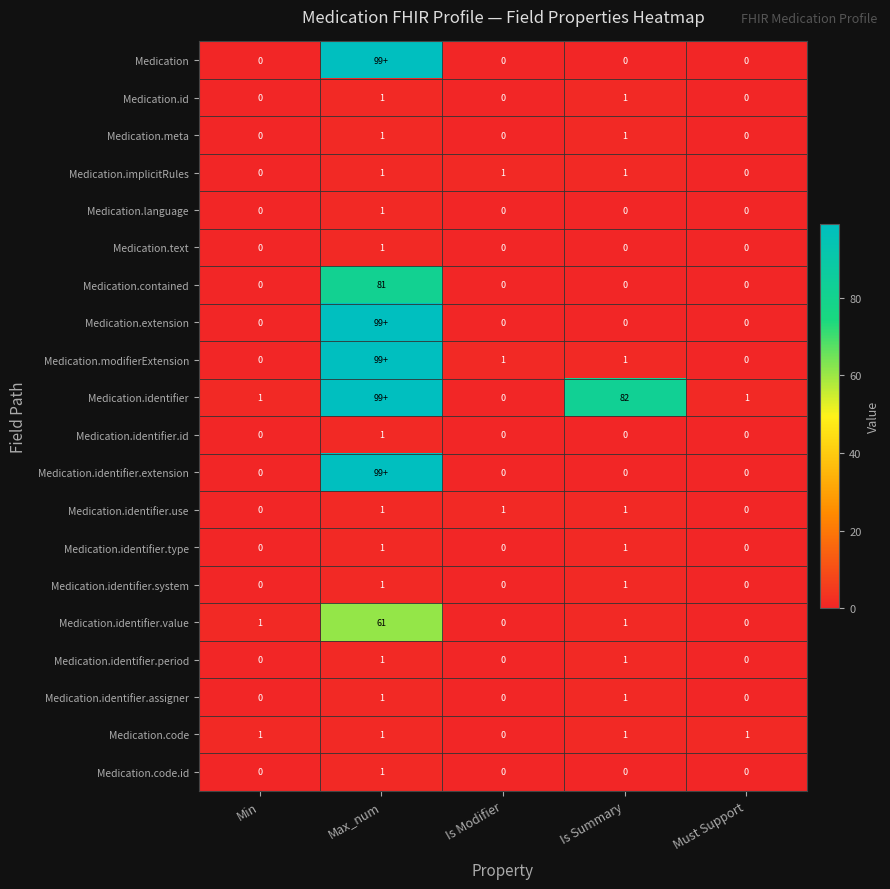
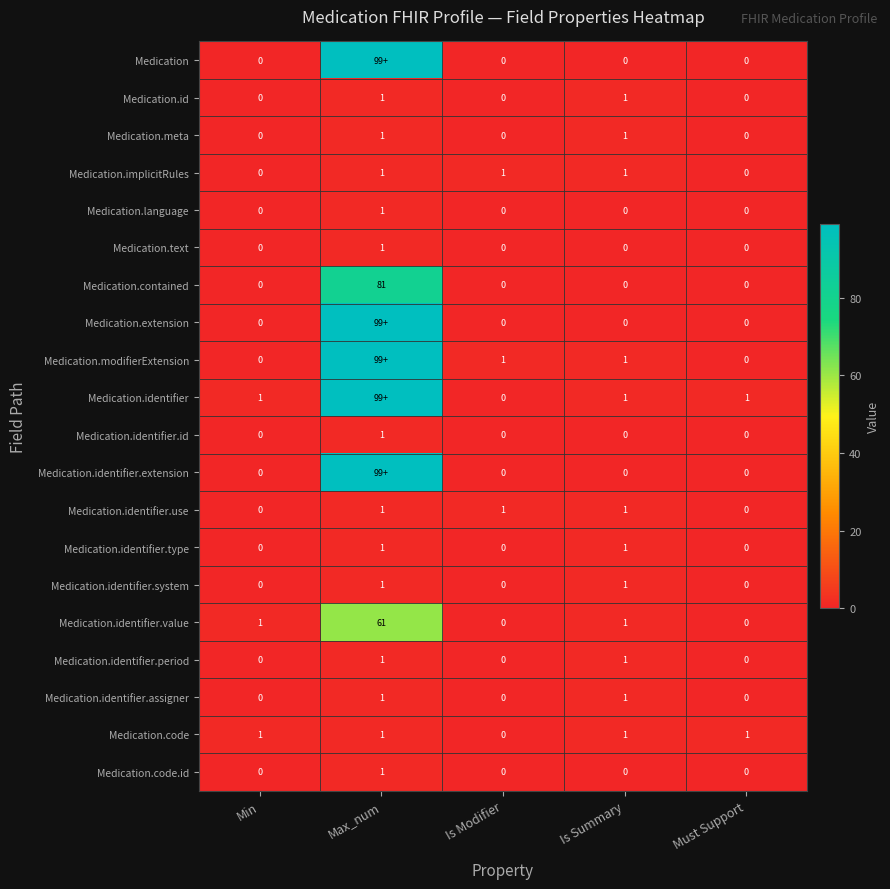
  {
    "Medication": {
      "Min": "0",
      "Max_num": "99+",
      "Is Modifier": "0",
      "Is Summary": "0",
      "Must Support": "0"
    },
    "Medication.id": {
      "Min": "0",
      "Max_num": "1",
      "Is Modifier": "0",
      "Is Summary": "1",
      "Must Support": "0"
    },
    "Medication.meta": {
      "Min": "0",
      "Max_num": "1",
      "Is Modifier": "0",
      "Is Summary": "1",
      "Must Support": "0"
    },
    "Medication.implicitRules": {
      "Min": "0",
      "Max_num": "1",
      "Is Modifier": "1",
      "Is Summary": "1",
      "Must Support": "0"
    },
    "Medication.language": {
      "Min": "0",
      "Max_num": "1",
      "Is Modifier": "0",
      "Is Summary": "0",
      "Must Support": "0"
    },
    "Medication.text": {
      "Min": "0",
      "Max_num": "1",
      "Is Modifier": "0",
      "Is Summary": "0",
      "Must Support": "0"
    },
    "Medication.contained": {
      "Min": "0",
      "Max_num": "81",
      "Is Modifier": "0",
      "Is Summary": "0",
      "Must Support": "0"
    },
    "Medication.extension": {
      "Min": "0",
      "Max_num": "99+",
      "Is Modifier": "0",
      "Is Summary": "0",
      "Must Support": "0"
    },
    "Medication.modifierExtension": {
      "Min": "0",
      "Max_num": "99+",
      "Is Modifier": "1",
      "Is Summary": "1",
      "Must Support": "0"
    },
    "Medication.identifier": {
      "Min": "1",
      "Max_num": "99+",
      "Is Modifier": "0",
-     "Is Summary": "82",
+     "Is Summary": "1",
      "Must Support": "1"
    },
    "Medication.identifier.id": {
      "Min": "0",
      "Max_num": "1",
      "Is Modifier": "0",
      "Is Summary": "0",
      "Must Support": "0"
    },
    "Medication.identifier.extension": {
      "Min": "0",
      "Max_num": "99+",
      "Is Modifier": "0",
      "Is Summary": "0",
      "Must Support": "0"
    },
    "Medication.identifier.use": {
      "Min": "0",
      "Max_num": "1",
      "Is Modifier": "1",
      "Is Summary": "1",
      "Must Support": "0"
    },
    "Medication.identifier.type": {
      "Min": "0",
      "Max_num": "1",
      "Is Modifier": "0",
      "Is Summary": "1",
      "Must Support": "0"
    },
    "Medication.identifier.system": {
      "Min": "0",
      "Max_num": "1",
      "Is Modifier": "0",
      "Is Summary": "1",
      "Must Support": "0"
    },
    "Medication.identifier.value": {
      "Min": "1",
      "Max_num": "61",
      "Is Modifier": "0",
      "Is Summary": "1",
      "Must Support": "0"
    },
    "Medication.identifier.period": {
      "Min": "0",
      "Max_num": "1",
      "Is Modifier": "0",
      "Is Summary": "1",
      "Must Support": "0"
    },
    "Medication.identifier.assigner": {
      "Min": "0",
      "Max_num": "1",
      "Is Modifier": "0",
      "Is Summary": "1",
      "Must Support": "0"
    },
    "Medication.code": {
      "Min": "1",
      "Max_num": "1",
      "Is Modifier": "0",
      "Is Summary": "1",
      "Must Support": "1"
    },
    "Medication.code.id": {
      "Min": "0",
      "Max_num": "1",
      "Is Modifier": "0",
      "Is Summary": "0",
      "Must Support": "0"
    }
  }
